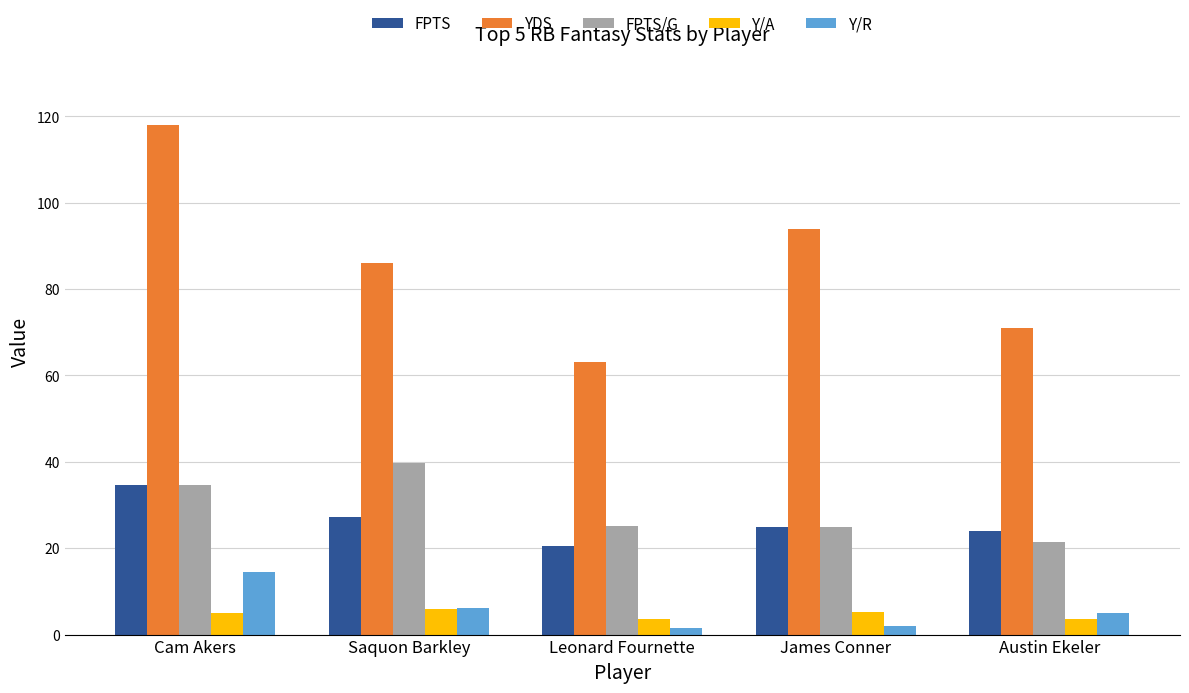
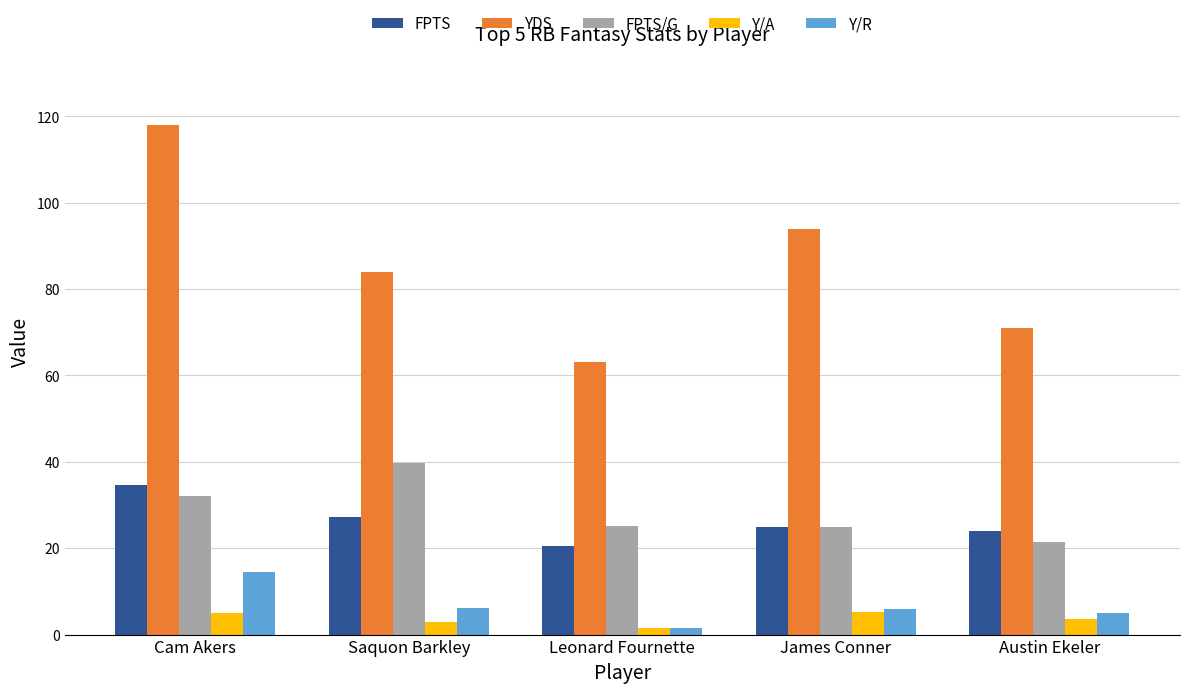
  {
    "FPTS": {
      "Cam Akers": 35,
      "Saquon Barkley": 27,
      "Leonard Fournette": 21,
      "James Conner": 25,
      "Austin Ekeler": 24
    },
    "YDS": {
      "Cam Akers": 118,
-     "Saquon Barkley": 86,
+     "Saquon Barkley": 84,
      "Leonard Fournette": 63,
      "James Conner": 94,
      "Austin Ekeler": 71
    },
    "FPTS/G": {
-     "Cam Akers": 35,
+     "Cam Akers": 32,
      "Saquon Barkley": 40,
      "Leonard Fournette": 25,
      "James Conner": 25,
      "Austin Ekeler": 21
    },
    "Y/A": {
      "Cam Akers": 5,
-     "Saquon Barkley": 6,
-     "Leonard Fournette": 4,
+     "Saquon Barkley": 3,
+     "Leonard Fournette": 2,
      "James Conner": 5,
      "Austin Ekeler": 4
    },
    "Y/R": {
      "Cam Akers": 15,
      "Saquon Barkley": 6,
      "Leonard Fournette": 2,
-     "James Conner": 2,
+     "James Conner": 6,
      "Austin Ekeler": 5
    }
  }
